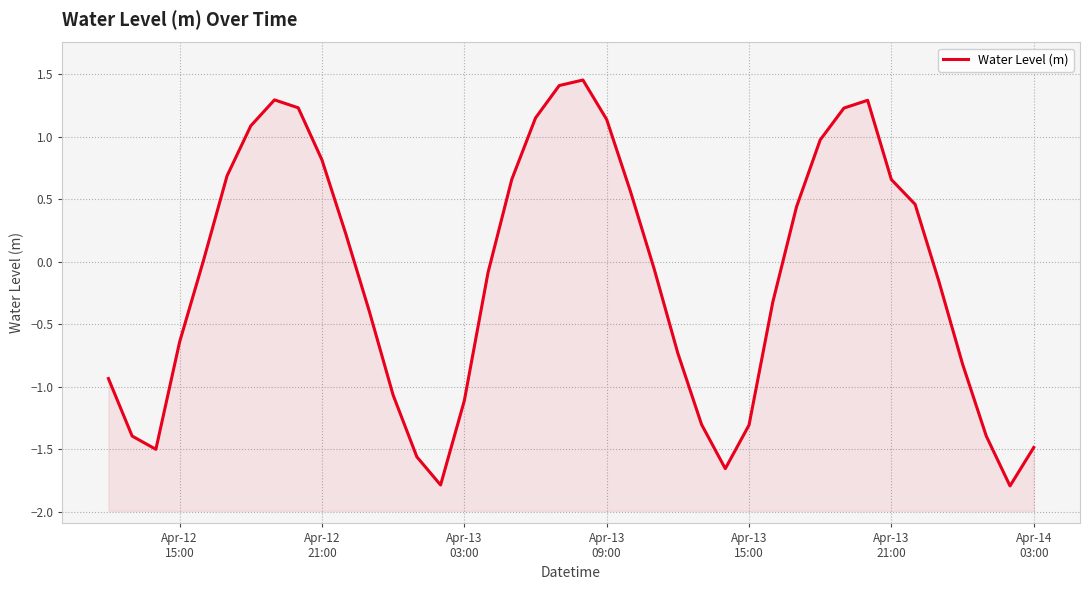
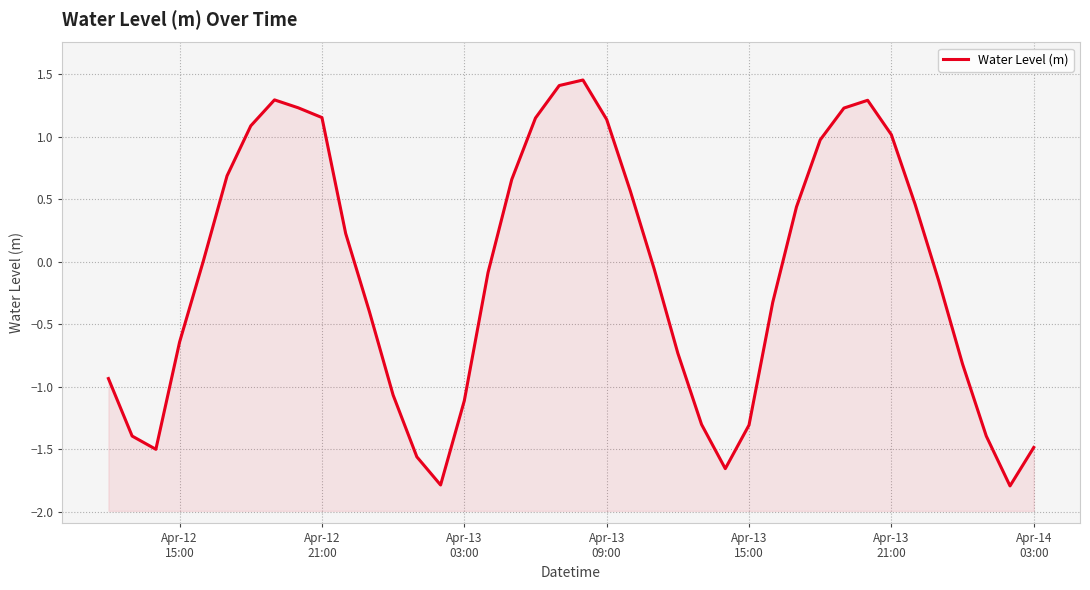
  {
    "Apr-12 15:00": -0.64,
-   "Apr-12 21:00": 0.82,
+   "Apr-12 21:00": 1.15,
    "Apr-13 03:00": -1.11,
    "Apr-13 09:00": 1.14,
    "Apr-13 15:00": -1.30,
-   "Apr-13 21:00": 0.66,
+   "Apr-13 21:00": 1.02,
    "Apr-14 03:00": -1.48
  }
